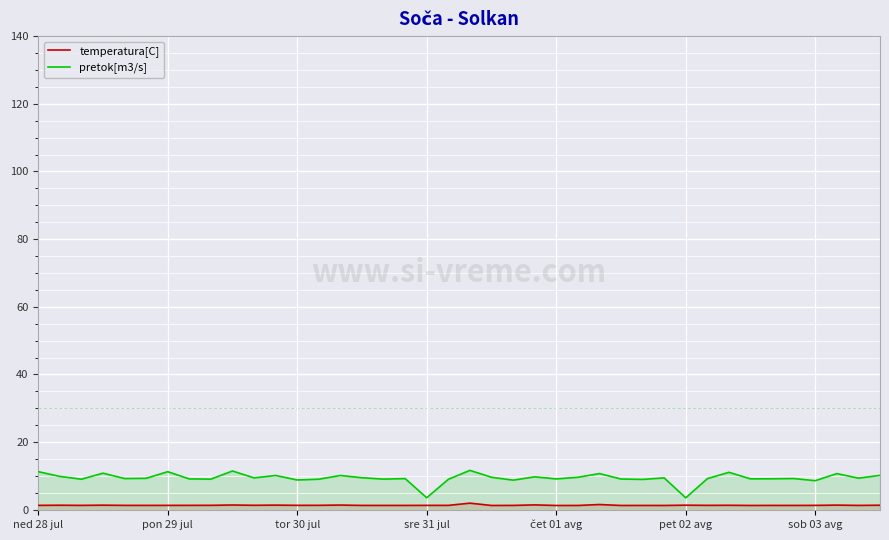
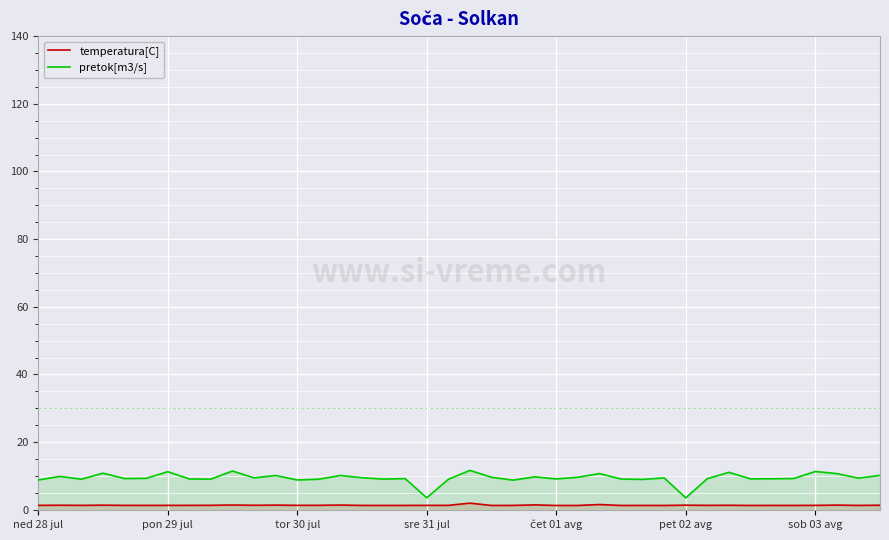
  {
    "temperatura[C]": {
      "ned 28 jul": 1,
      "pon 29 jul": 1,
      "tor 30 jul": 1,
      "sre 31 jul": 1,
      "čet 01 avg": 1,
      "pet 02 avg": 1,
      "sob 03 avg": 1
    },
    "pretok[m3/s]": {
-     "ned 28 jul": 11,
+     "ned 28 jul": 9,
      "pon 29 jul": 11,
      "tor 30 jul": 9,
      "sre 31 jul": 4,
      "čet 01 avg": 9,
      "pet 02 avg": 4,
-     "sob 03 avg": 9
+     "sob 03 avg": 11
    }
  }
